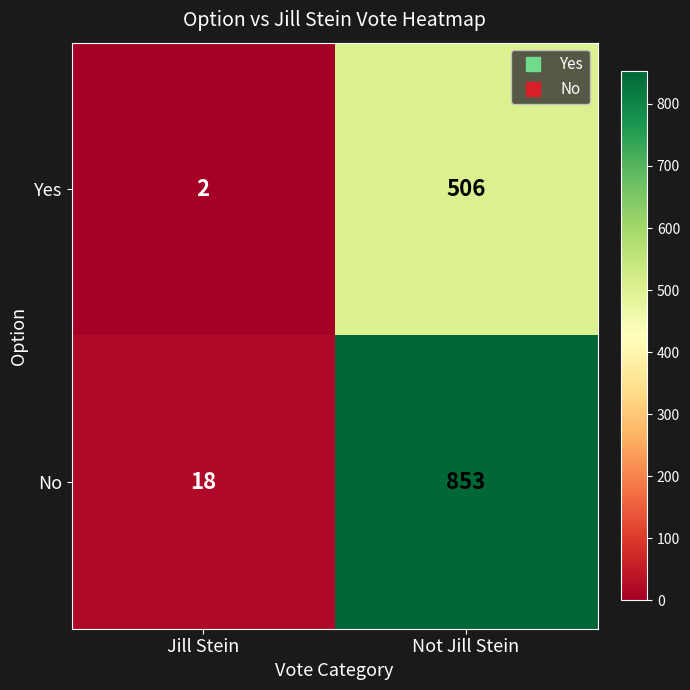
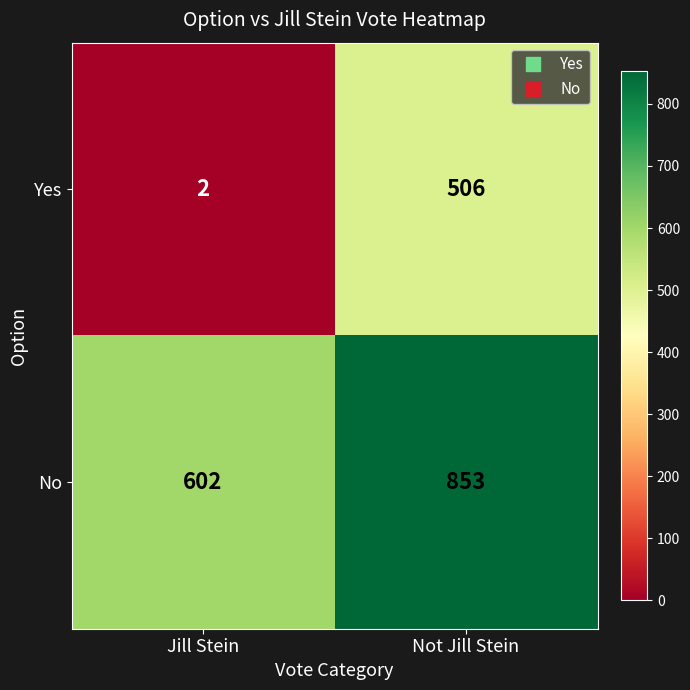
  {
    "Yes": {
      "Jill Stein": 2,
      "Not Jill Stein": 506
    },
    "No": {
-     "Jill Stein": 18,
+     "Jill Stein": 602,
      "Not Jill Stein": 853
    }
  }
